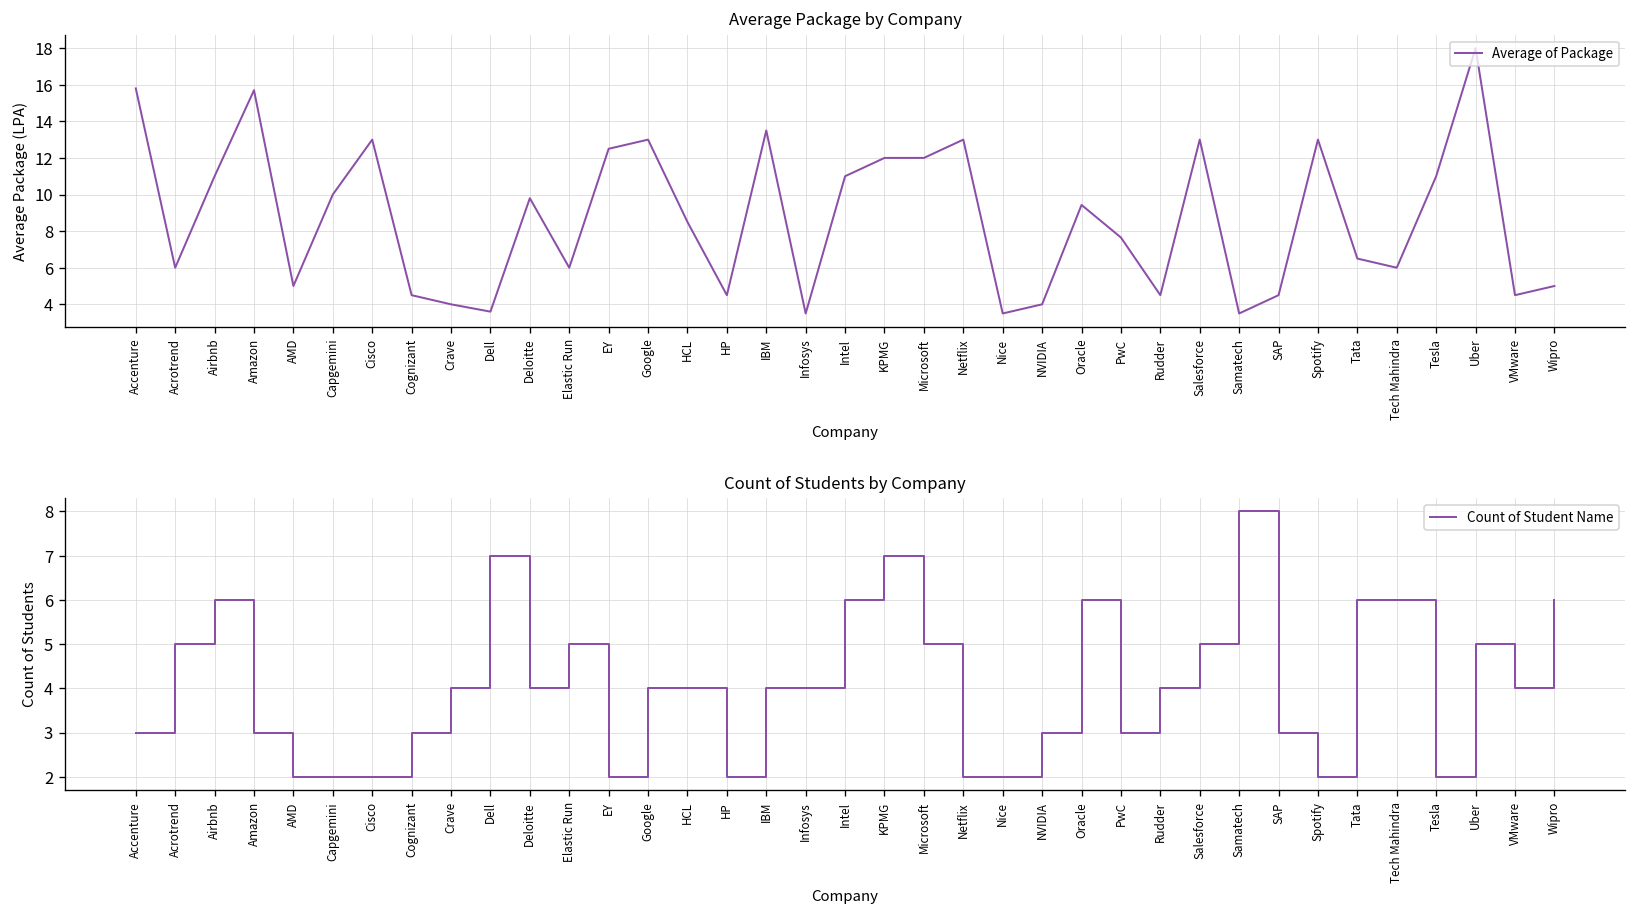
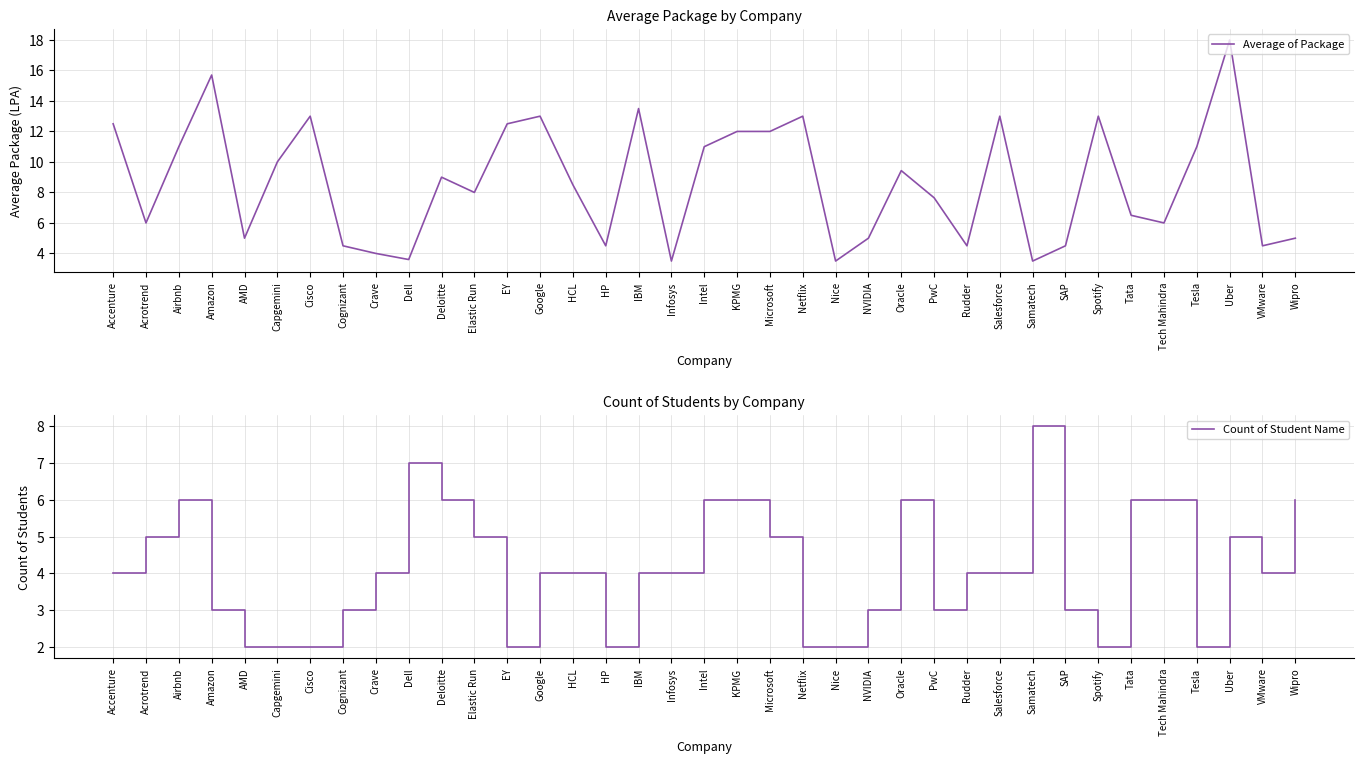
  {
    "Average Package by Company": {
-     "Accenture": 15.8,
+     "Accenture": 12.5,
      "Acrotrend": 6.0,
      "Airbnb": 11.0,
      "Amazon": 15.7,
      "AMD": 5.0,
      "Capgemini": 10.0,
      "Cisco": 13.0,
      "Cognizant": 4.5,
      "Crave": 4.0,
      "Dell": 3.6,
-     "Deloitte": 9.8,
-     "Elastic Run": 6,
+     "Deloitte": 9.0,
+     "Elastic Run": 8,
      "EY": 12.5,
      "Google": 13.0,
      "HCL": 8.5,
      "HP": 4.5,
      "IBM": 13.5,
      "Infosys": 3.5,
      "Intel": 11.0,
      "KPMG": 12.0,
      "Microsoft": 12.0,
      "Netflix": 13.0,
      "Nice": 3.5,
-     "NVIDIA": 4,
+     "NVIDIA": 5,
      "Oracle": 9.4,
      "PwC": 7.7,
      "Rudder": 4.5,
      "Salesforce": 13.0,
      "Samatech": 3.5,
      "SAP": 4.5,
      "Spotify": 13.0,
      "Tata": 6.5,
      "Tech Mahindra": 6.0,
      "Tesla": 11.0,
      "VMware": 4.5,
      "Wipro": 5.0
    },
    "Count of Students by Company": {
-     "Accenture": 3,
+     "Accenture": 4,
      "Acrotrend": 5,
      "Airbnb": 6,
      "Amazon": 3,
      "AMD": 2,
      "Capgemini": 2,
      "Cisco": 2,
      "Cognizant": 3,
      "Crave": 4,
      "Dell": 7,
-     "Deloitte": 4,
+     "Deloitte": 6,
      "Elastic Run": 5,
      "EY": 2,
      "Google": 4,
      "HCL": 4,
      "HP": 2,
      "IBM": 4,
      "Infosys": 4,
      "Intel": 6,
-     "KPMG": 7,
+     "KPMG": 6,
      "Microsoft": 5,
      "Netflix": 2,
      "Nice": 2,
      "NVIDIA": 3,
      "Oracle": 6,
      "PwC": 3,
      "Rudder": 4,
-     "Salesforce": 5,
+     "Salesforce": 4,
      "Samatech": 8,
      "SAP": 3,
      "Spotify": 2,
      "Tata": 6,
      "Tech Mahindra": 6,
      "Tesla": 2,
      "Uber": 5,
      "VMware": 4,
      "Wipro": 6
    }
  }
